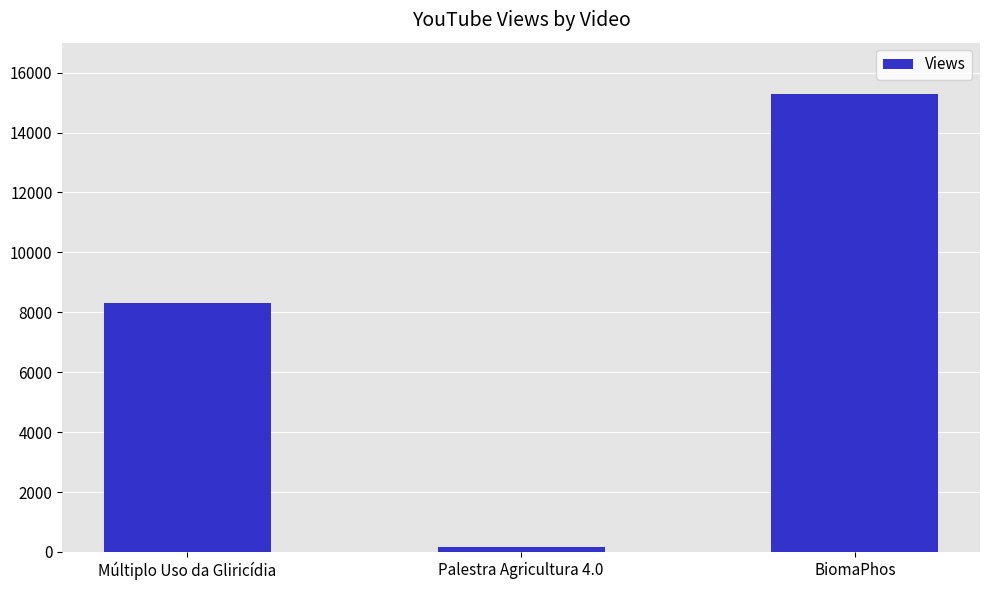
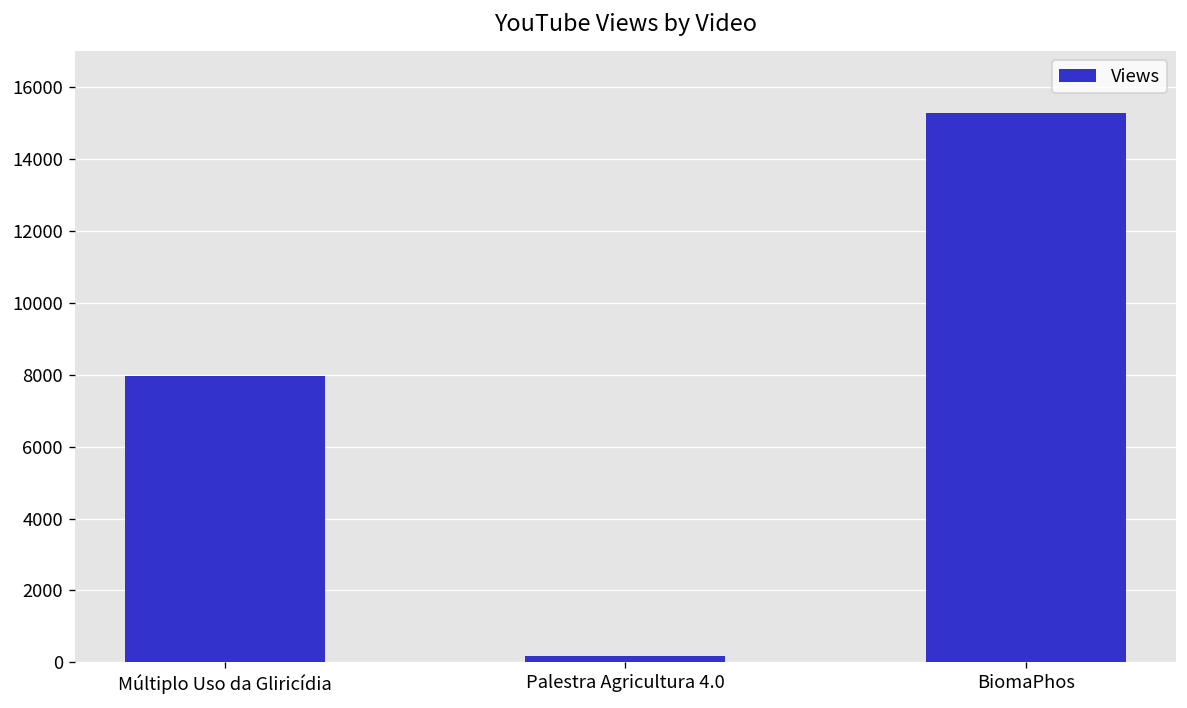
  {
-   "Múltiplo Uso da Gliricídia": 8300,
+   "Múltiplo Uso da Gliricídia": 8000,
    "Palestra Agricultura 4.0": 200,
    "BiomaPhos": 15300
  }
